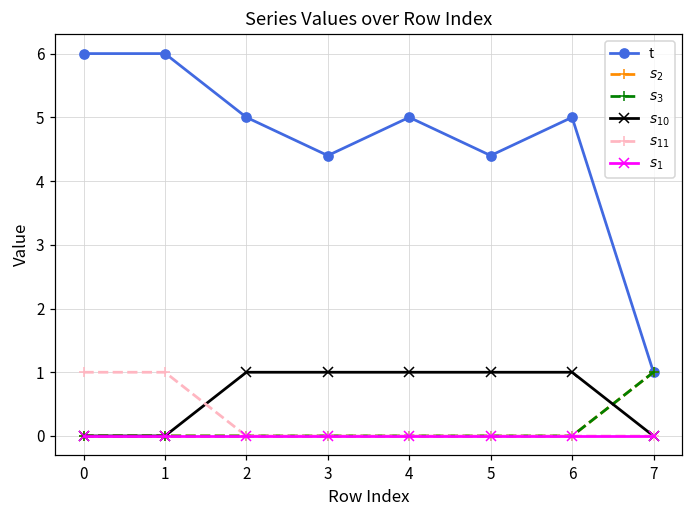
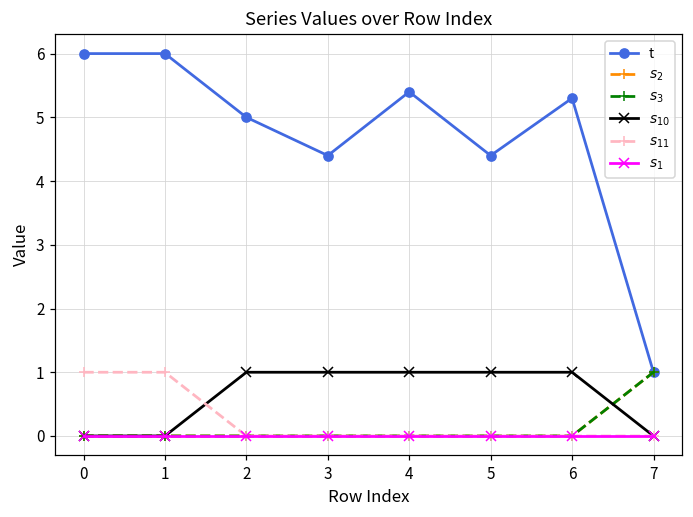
  {
    "t": {
      "0": 6.0,
      "1": 6.0,
      "2": 5.0,
      "3": 4.4,
-     "4": 5.0,
+     "4": 5.4,
      "5": 4.4,
-     "6": 5.0
+     "6": 5.3
    }
  }
